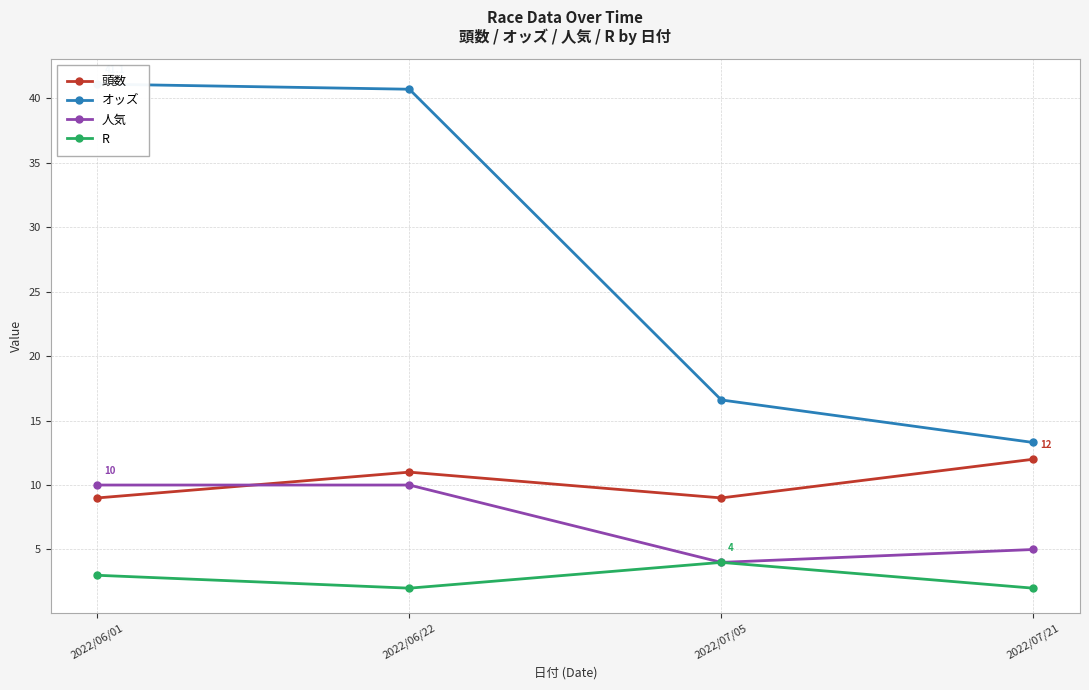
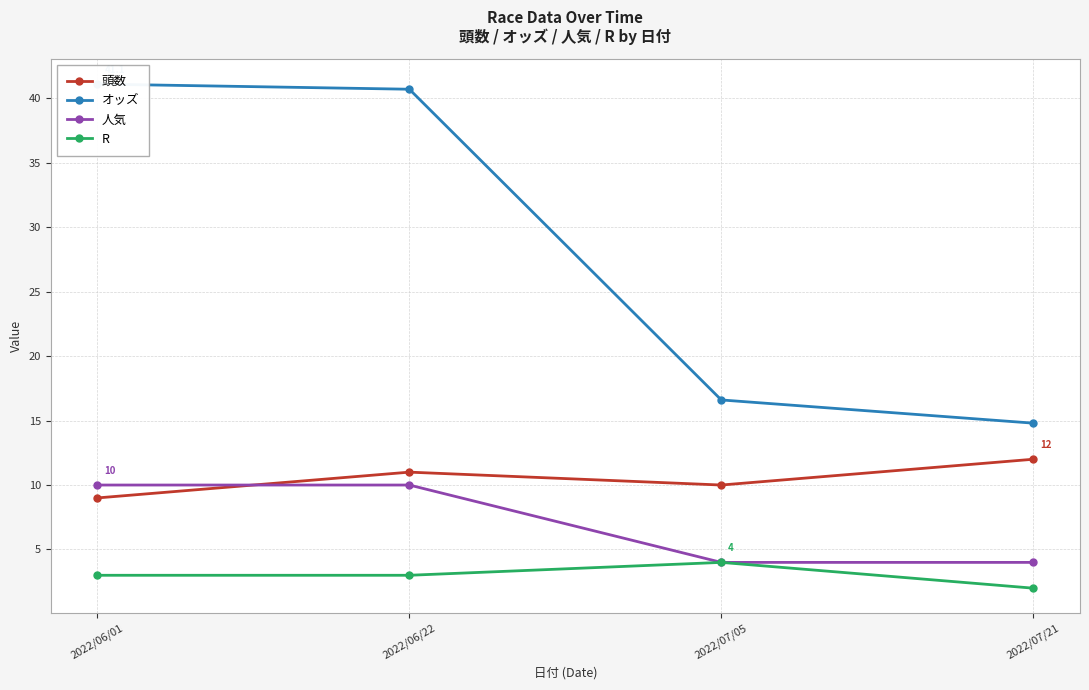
  {
    "頭数": {
      "2022/06/01": 9,
      "2022/06/22": 11,
-     "2022/07/05": 9
+     "2022/07/05": 10
    },
    "オッズ": {
      "2022/06/22": 40.7,
      "2022/07/05": 16.6,
-     "2022/07/21": 13.3
+     "2022/07/21": 14.8
    },
    "人気": {
      "2022/06/22": 10,
-     "2022/07/21": 5
+     "2022/07/21": 4
    },
    "R": {
      "2022/06/01": 3,
-     "2022/06/22": 2,
+     "2022/06/22": 3,
      "2022/07/21": 2
    }
  }
